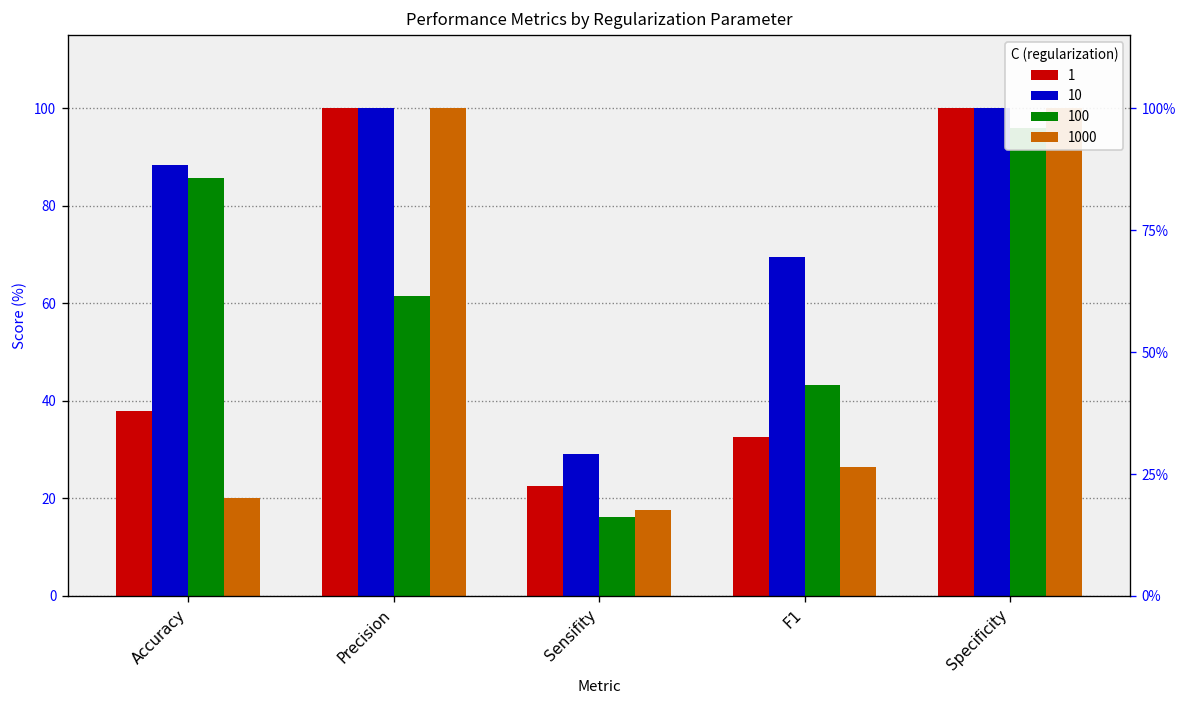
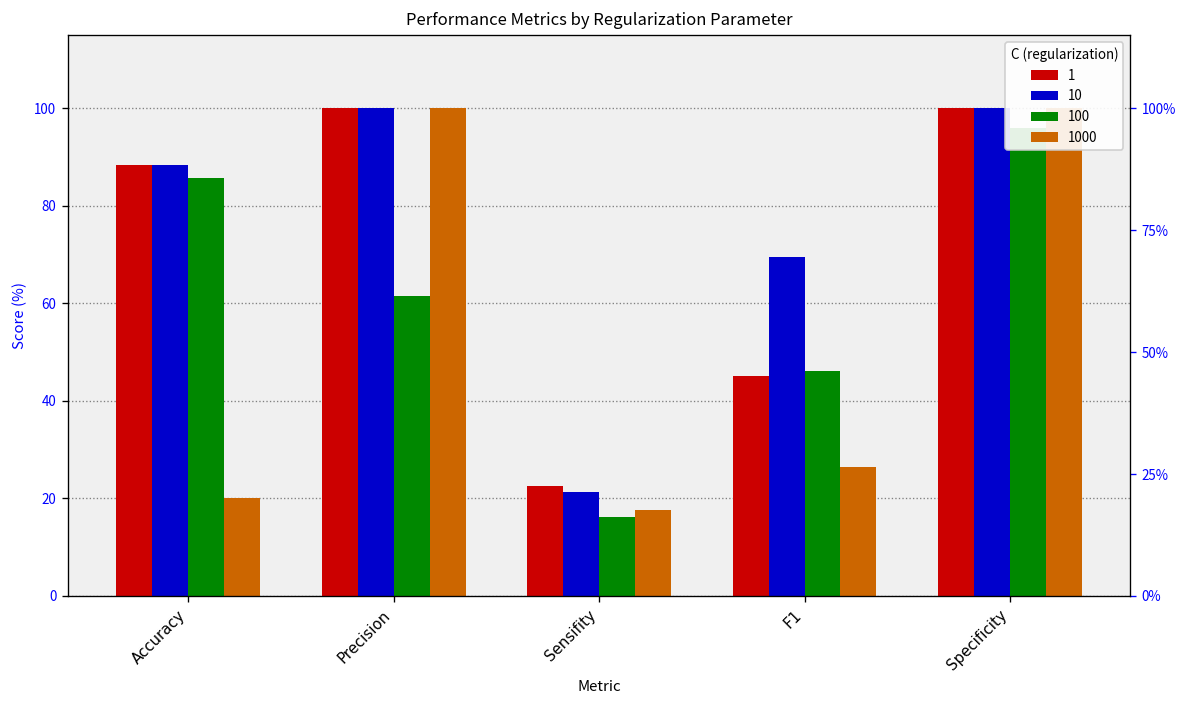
  {
    "1": {
-     "Accuracy": 38,
+     "Accuracy": 88,
      "Precision": 100,
      "Sensifity": 23,
-     "F1": 33,
+     "F1": 45,
      "Specificity": 100
    },
    "10": {
      "Accuracy": 88,
      "Precision": 100,
-     "Sensifity": 29,
+     "Sensifity": 21,
      "F1": 69,
      "Specificity": 100
    },
    "100": {
      "Accuracy": 86,
      "Precision": 62,
      "Sensifity": 16,
-     "F1": 43
+     "F1": 46
    },
    "1000": {
      "Accuracy": 20,
      "Precision": 100,
      "Sensifity": 18,
      "F1": 26
    }
  }
